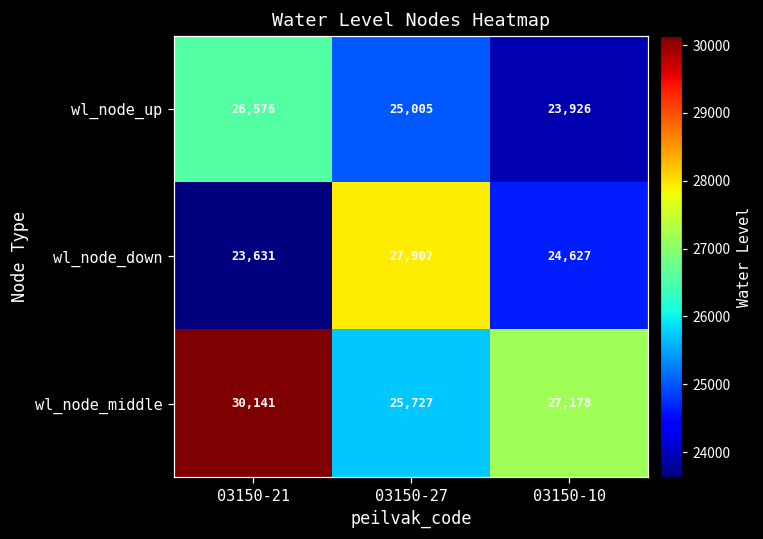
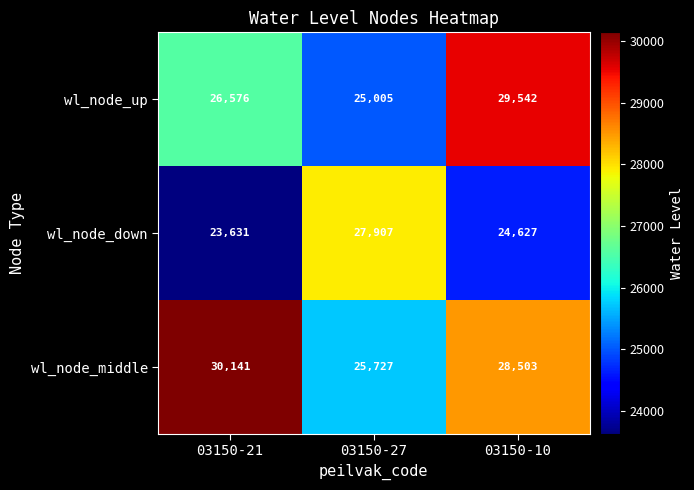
  {
    "wl_node_up": {
      "03150-21": "26,576",
      "03150-27": "25,005",
-     "03150-10": "23,926"
+     "03150-10": "29,542"
    },
    "wl_node_down": {
      "03150-21": "23,631",
      "03150-27": "27,907",
      "03150-10": "24,627"
    },
    "wl_node_middle": {
      "03150-21": "30,141",
      "03150-27": "25,727",
-     "03150-10": "27,178"
+     "03150-10": "28,503"
    }
  }
